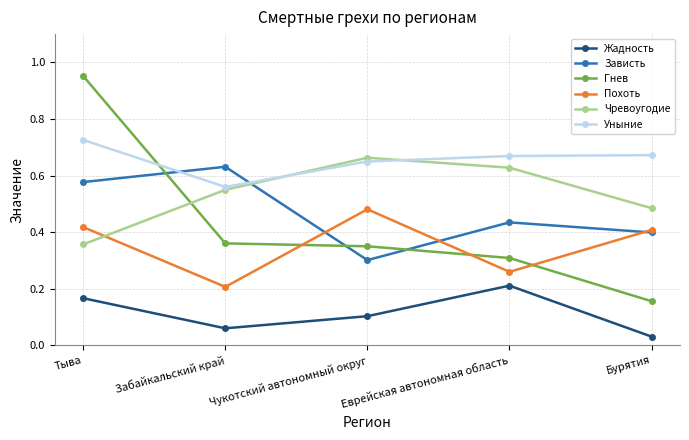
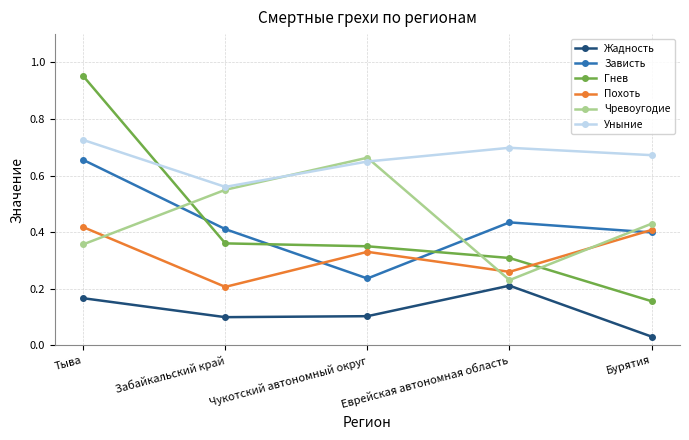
  {
    "Жадность": {
      "Тыва": 0.17,
-     "Забайкальский край": 0.06,
+     "Забайкальский край": 0.10,
      "Чукотский автономный округ": 0.10,
      "Еврейская автономная область": 0.21,
      "Бурятия": 0.03
    },
    "Зависть": {
-     "Тыва": 0.58,
-     "Забайкальский край": 0.63,
-     "Чукотский автономный округ": 0.30,
+     "Тыва": 0.66,
+     "Забайкальский край": 0.41,
+     "Чукотский автономный округ": 0.24,
      "Еврейская автономная область": 0.43
    },
    "Гнев": {
      "Тыва": 0.95,
      "Забайкальский край": 0.36,
      "Чукотский автономный округ": 0.35,
      "Еврейская автономная область": 0.31,
      "Бурятия": 0.16
    },
    "Похоть": {
      "Тыва": 0.42,
      "Забайкальский край": 0.21,
-     "Чукотский автономный округ": 0.48,
+     "Чукотский автономный округ": 0.33,
      "Еврейская автономная область": 0.26
    },
    "Чревоугодие": {
      "Тыва": 0.36,
      "Забайкальский край": 0.55,
      "Чукотский автономный округ": 0.66,
-     "Еврейская автономная область": 0.63,
-     "Бурятия": 0.48
+     "Еврейская автономная область": 0.23,
+     "Бурятия": 0.43
    },
    "Уныние": {
      "Тыва": 0.73,
      "Забайкальский край": 0.56,
      "Чукотский автономный округ": 0.65,
-     "Еврейская автономная область": 0.67,
+     "Еврейская автономная область": 0.70,
      "Бурятия": 0.67
    }
  }
